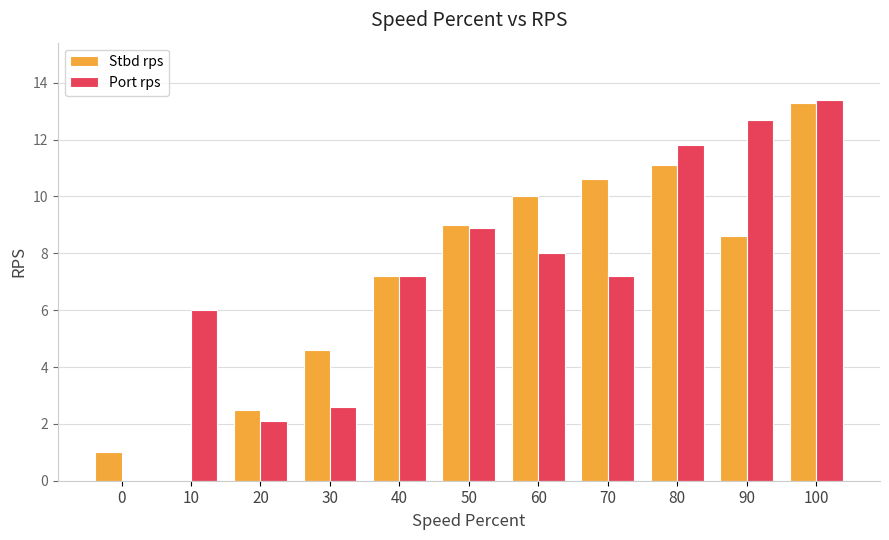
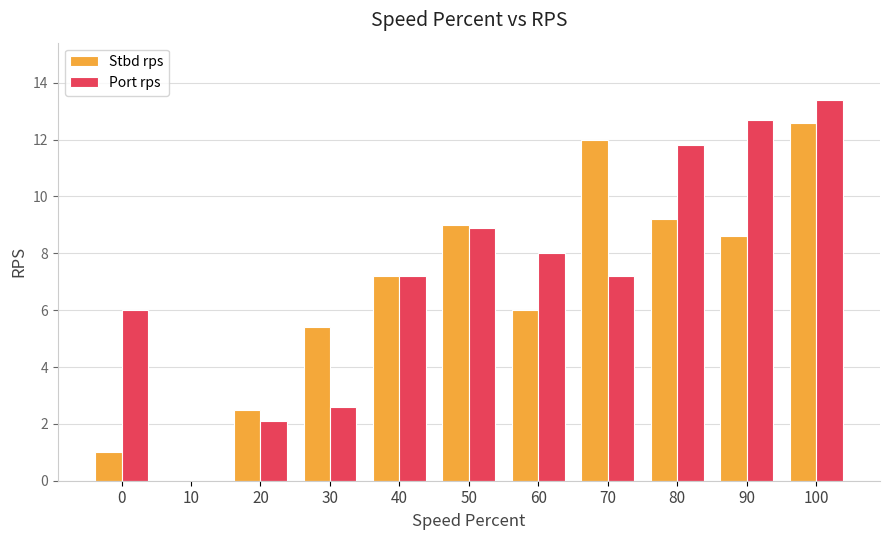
  {
    "Stbd rps": {
      "0": 1.0,
      "10": 0.0,
      "20": 2.5,
-     "30": 4.6,
+     "30": 5.4,
      "40": 7.2,
      "50": 9.0,
-     "60": 10,
-     "70": 10.6,
-     "80": 11.1,
+     "60": 6,
+     "70": 12.0,
+     "80": 9.2,
      "90": 8.6,
-     "100": 13.3
+     "100": 12.6
    },
    "Port rps": {
-     "0": 0,
-     "10": 6,
+     "0": 6,
+     "10": 0,
      "20": 2.1,
      "30": 2.6,
      "40": 7.2,
      "50": 8.9,
      "60": 8,
      "70": 7.2,
      "80": 11.8,
      "90": 12.7,
      "100": 13.4
    }
  }
